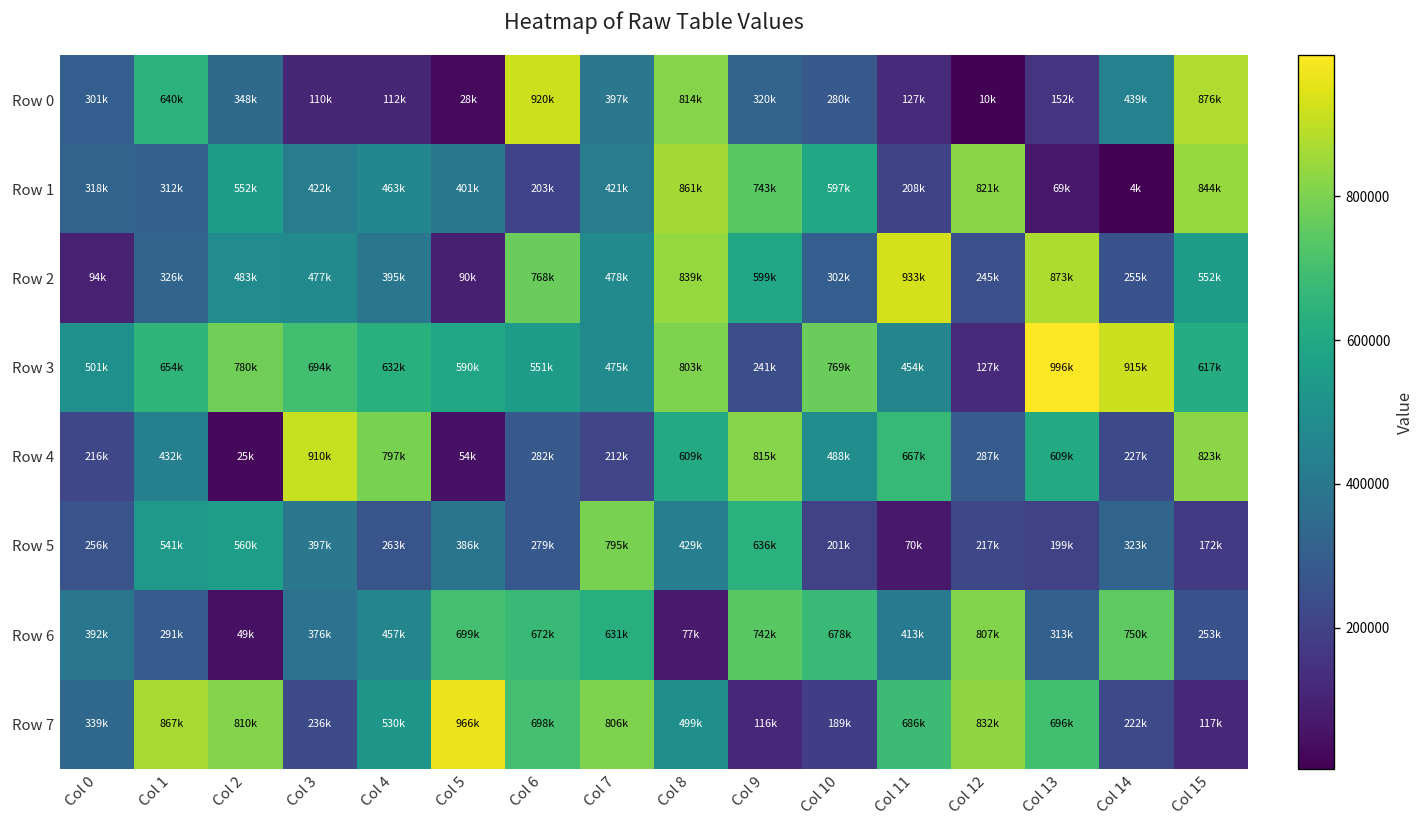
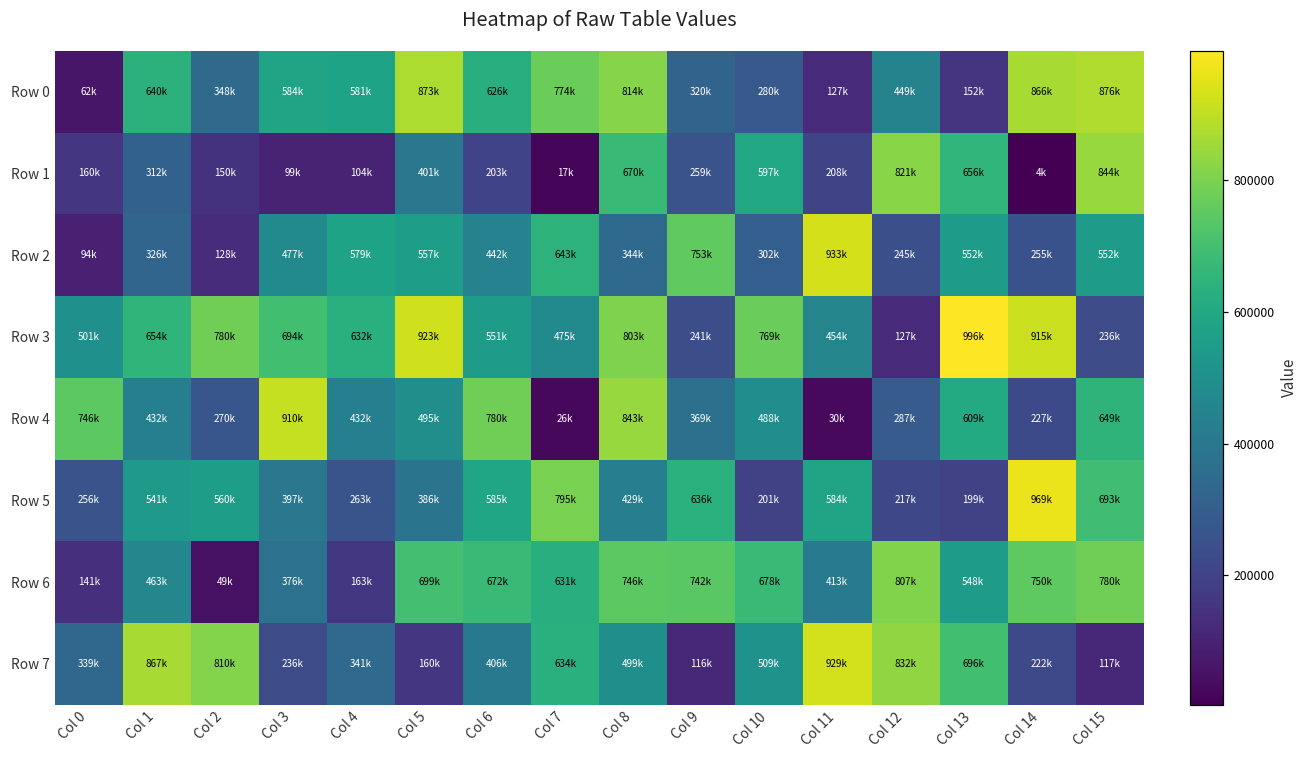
  {
    "Row 0": {
-     "Col 0": "301k",
+     "Col 0": "62k",
      "Col 1": "640k",
      "Col 2": "348k",
-     "Col 3": "110k",
-     "Col 4": "112k",
-     "Col 5": "28k",
-     "Col 6": "920k",
-     "Col 7": "397k",
+     "Col 3": "584k",
+     "Col 4": "581k",
+     "Col 5": "873k",
+     "Col 6": "626k",
+     "Col 7": "774k",
      "Col 8": "814k",
      "Col 9": "320k",
      "Col 10": "280k",
      "Col 11": "127k",
-     "Col 12": "10k",
+     "Col 12": "449k",
      "Col 13": "152k",
-     "Col 14": "439k",
+     "Col 14": "866k",
      "Col 15": "876k"
    },
    "Row 1": {
-     "Col 0": "318k",
+     "Col 0": "160k",
      "Col 1": "312k",
-     "Col 2": "552k",
-     "Col 3": "422k",
-     "Col 4": "463k",
+     "Col 2": "150k",
+     "Col 3": "99k",
+     "Col 4": "104k",
      "Col 5": "401k",
      "Col 6": "203k",
-     "Col 7": "421k",
-     "Col 8": "861k",
-     "Col 9": "743k",
+     "Col 7": "17k",
+     "Col 8": "670k",
+     "Col 9": "259k",
      "Col 10": "597k",
      "Col 11": "208k",
      "Col 12": "821k",
-     "Col 13": "69k",
+     "Col 13": "656k",
      "Col 14": "4k",
      "Col 15": "844k"
    },
    "Row 2": {
      "Col 0": "94k",
      "Col 1": "326k",
-     "Col 2": "483k",
+     "Col 2": "128k",
      "Col 3": "477k",
-     "Col 4": "395k",
-     "Col 5": "90k",
-     "Col 6": "768k",
-     "Col 7": "478k",
-     "Col 8": "839k",
-     "Col 9": "599k",
+     "Col 4": "579k",
+     "Col 5": "557k",
+     "Col 6": "442k",
+     "Col 7": "643k",
+     "Col 8": "344k",
+     "Col 9": "753k",
      "Col 10": "302k",
      "Col 11": "933k",
      "Col 12": "245k",
-     "Col 13": "873k",
+     "Col 13": "552k",
      "Col 14": "255k",
      "Col 15": "552k"
    },
    "Row 3": {
      "Col 0": "501k",
      "Col 1": "654k",
      "Col 2": "780k",
      "Col 3": "694k",
      "Col 4": "632k",
-     "Col 5": "590k",
+     "Col 5": "923k",
      "Col 6": "551k",
      "Col 7": "475k",
      "Col 8": "803k",
      "Col 9": "241k",
      "Col 10": "769k",
      "Col 11": "454k",
      "Col 12": "127k",
      "Col 13": "996k",
      "Col 14": "915k",
-     "Col 15": "617k"
+     "Col 15": "236k"
    },
    "Row 4": {
-     "Col 0": "216k",
+     "Col 0": "746k",
      "Col 1": "432k",
-     "Col 2": "25k",
+     "Col 2": "270k",
      "Col 3": "910k",
-     "Col 4": "797k",
-     "Col 5": "54k",
-     "Col 6": "282k",
-     "Col 7": "212k",
-     "Col 8": "609k",
-     "Col 9": "815k",
+     "Col 4": "432k",
+     "Col 5": "495k",
+     "Col 6": "780k",
+     "Col 7": "26k",
+     "Col 8": "843k",
+     "Col 9": "369k",
      "Col 10": "488k",
-     "Col 11": "667k",
+     "Col 11": "30k",
      "Col 12": "287k",
      "Col 13": "609k",
      "Col 14": "227k",
-     "Col 15": "823k"
+     "Col 15": "649k"
    },
    "Row 5": {
      "Col 0": "256k",
      "Col 1": "541k",
      "Col 2": "560k",
      "Col 3": "397k",
      "Col 4": "263k",
      "Col 5": "386k",
-     "Col 6": "279k",
+     "Col 6": "585k",
      "Col 7": "795k",
      "Col 8": "429k",
      "Col 9": "636k",
      "Col 10": "201k",
-     "Col 11": "70k",
+     "Col 11": "584k",
      "Col 12": "217k",
      "Col 13": "199k",
-     "Col 14": "323k",
-     "Col 15": "172k"
+     "Col 14": "969k",
+     "Col 15": "693k"
    },
    "Row 6": {
-     "Col 0": "392k",
-     "Col 1": "291k",
+     "Col 0": "141k",
+     "Col 1": "463k",
      "Col 2": "49k",
      "Col 3": "376k",
-     "Col 4": "457k",
+     "Col 4": "163k",
      "Col 5": "699k",
      "Col 6": "672k",
      "Col 7": "631k",
-     "Col 8": "77k",
+     "Col 8": "746k",
      "Col 9": "742k",
      "Col 10": "678k",
      "Col 11": "413k",
      "Col 12": "807k",
-     "Col 13": "313k",
+     "Col 13": "548k",
      "Col 14": "750k",
-     "Col 15": "253k"
+     "Col 15": "780k"
    },
    "Row 7": {
      "Col 0": "339k",
      "Col 1": "867k",
      "Col 2": "810k",
      "Col 3": "236k",
-     "Col 4": "530k",
-     "Col 5": "966k",
-     "Col 6": "698k",
-     "Col 7": "806k",
+     "Col 4": "341k",
+     "Col 5": "160k",
+     "Col 6": "406k",
+     "Col 7": "634k",
      "Col 8": "499k",
      "Col 9": "116k",
-     "Col 10": "189k",
-     "Col 11": "686k",
+     "Col 10": "509k",
+     "Col 11": "929k",
      "Col 12": "832k",
      "Col 13": "696k",
      "Col 14": "222k",
      "Col 15": "117k"
    }
  }
